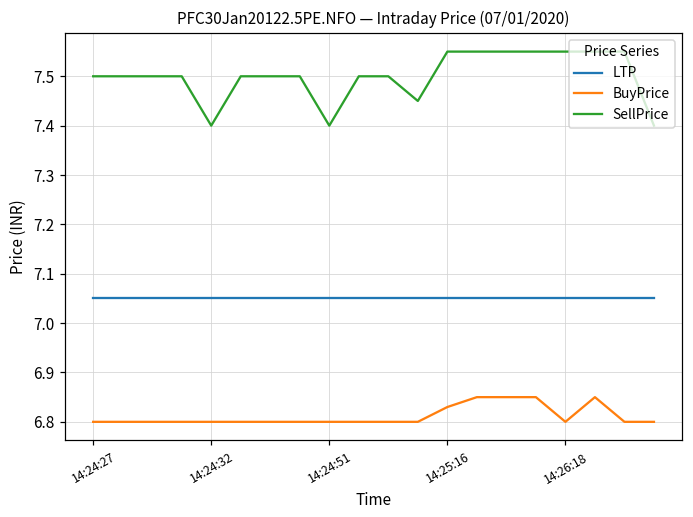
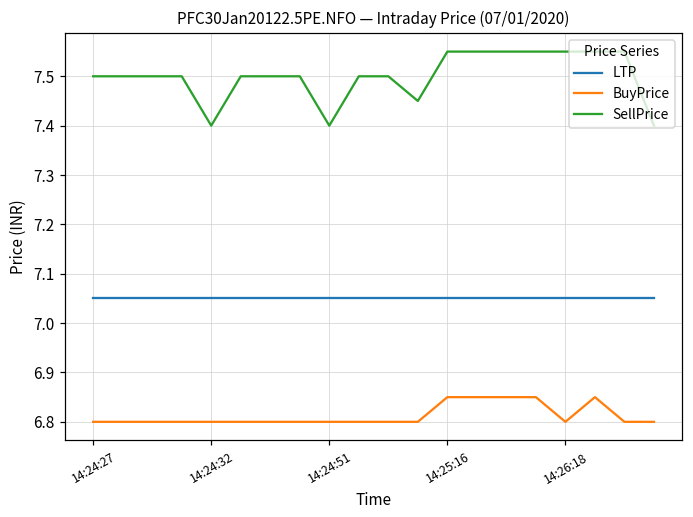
  {
    "LTP": {
      "14:24:32": 7.05,
      "14:24:51": 7.05,
      "14:25:16": 7.05,
      "14:26:18": 7.05
    },
    "BuyPrice": {
      "14:24:32": 6.80,
      "14:24:51": 6.80,
-     "14:25:16": 6.83,
+     "14:25:16": 6.85,
      "14:26:18": 6.80
    },
    "SellPrice": {
      "14:24:32": 7.40,
      "14:24:51": 7.40,
      "14:25:16": 7.55,
      "14:26:18": 7.55
    }
  }
